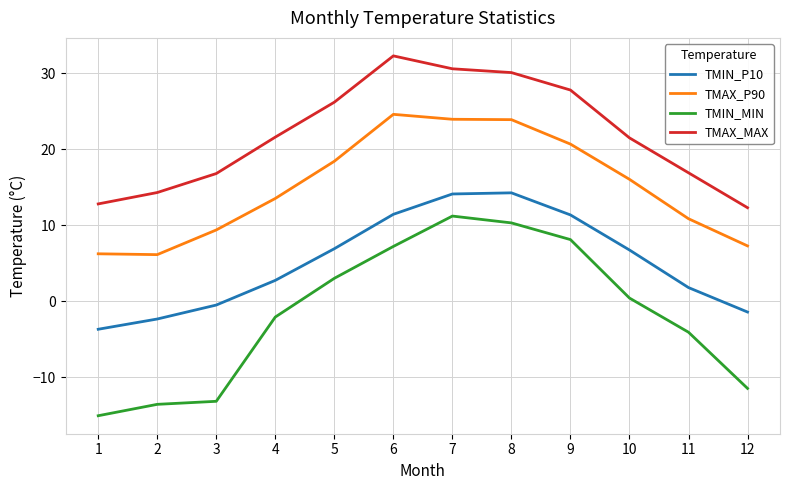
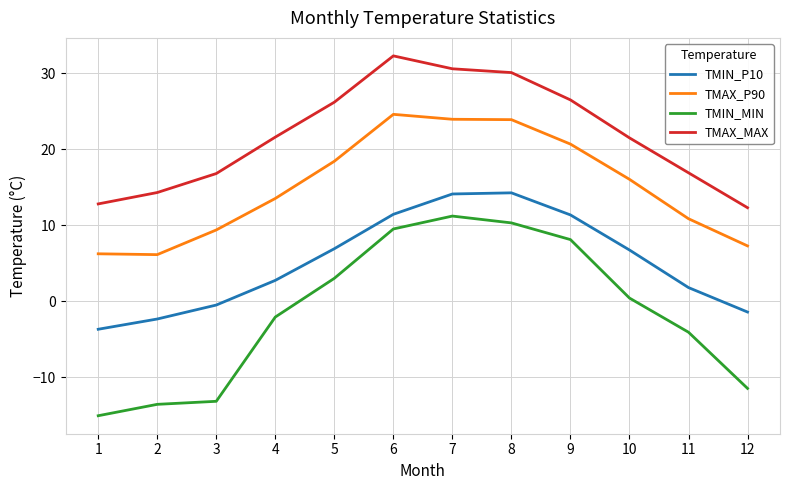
  {
    "TMIN_P10": {
      "1": -4,
      "2": -2,
      "3": -1,
      "4": 3,
      "5": 7,
      "6": 11,
      "7": 14,
      "8": 14,
      "9": 11,
      "10": 7,
      "11": 2,
      "12": -1
    },
    "TMAX_P90": {
      "1": 6,
      "2": 6,
      "3": 9,
      "4": 14,
      "5": 18,
      "6": 25,
      "7": 24,
      "8": 24,
      "9": 21,
      "10": 16,
      "11": 11,
      "12": 7
    },
    "TMIN_MIN": {
      "1": -15,
      "2": -14,
      "3": -13,
      "4": -2,
      "5": 3,
-     "6": 7,
+     "6": 10,
      "7": 11,
      "8": 10,
      "9": 8,
      "10": 0,
      "11": -4,
      "12": -12
    },
    "TMAX_MAX": {
      "1": 13,
      "2": 14,
      "3": 17,
      "4": 22,
      "5": 26,
      "6": 32,
      "7": 31,
      "8": 30,
-     "9": 28,
+     "9": 27,
      "10": 22,
      "11": 17,
      "12": 12
    }
  }
